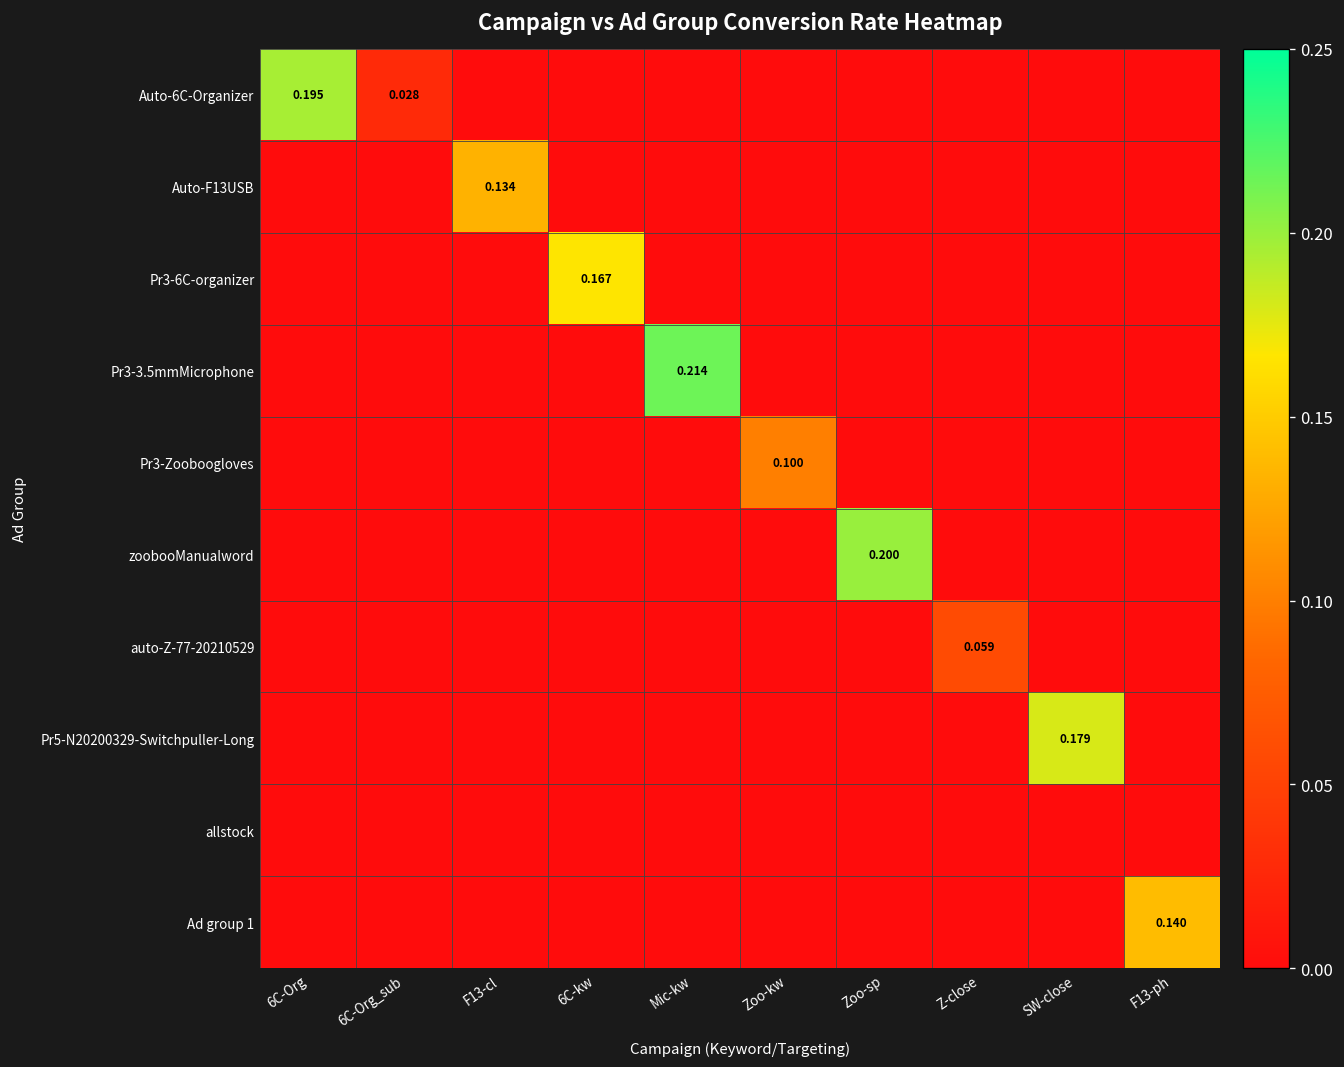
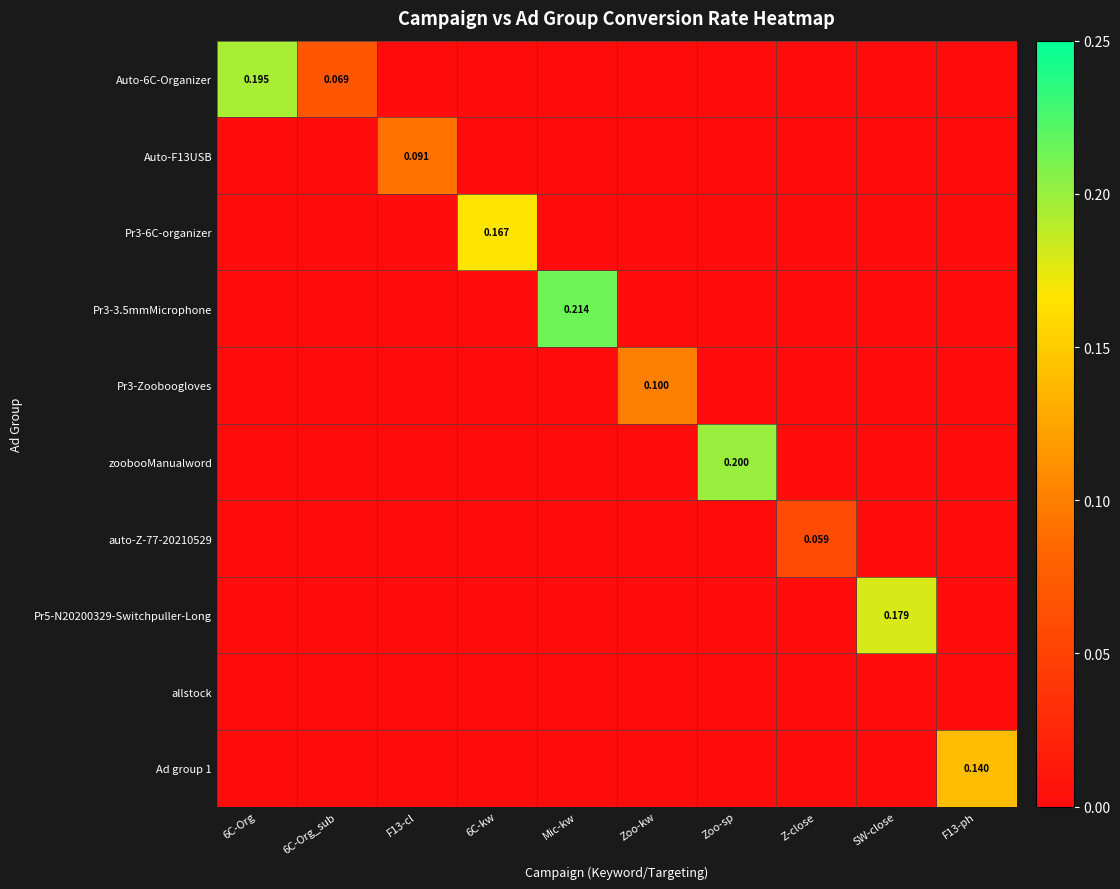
  {
    "Auto-6C-Organizer": {
      "6C-Org": 0.195,
-     "6C-Org_sub": 0.028
+     "6C-Org_sub": 0.069
    },
    "Auto-F13USB": {
-     "F13-cl": 0.134
+     "F13-cl": 0.091
    },
    "Pr3-6C-organizer": {
      "6C-kw": 0.167
    },
    "Pr3-3.5mmMicrophone": {
      "Mic-kw": 0.214
    },
    "Pr3-Zooboogloves": {
      "Zoo-kw": 0.100
    },
    "zoobooManualword": {
      "Zoo-sp": 0.200
    },
    "auto-Z-77-20210529": {
      "Z-close": 0.059
    },
    "Pr5-N20200329-Switchpuller-Long": {
      "SW-close": 0.179
    },
    "Ad group 1": {
      "F13-ph": 0.140
    }
  }
